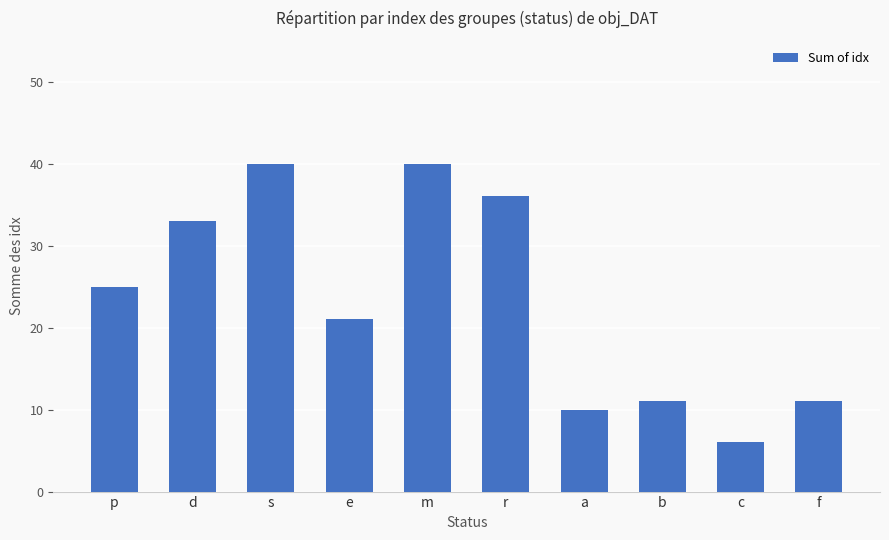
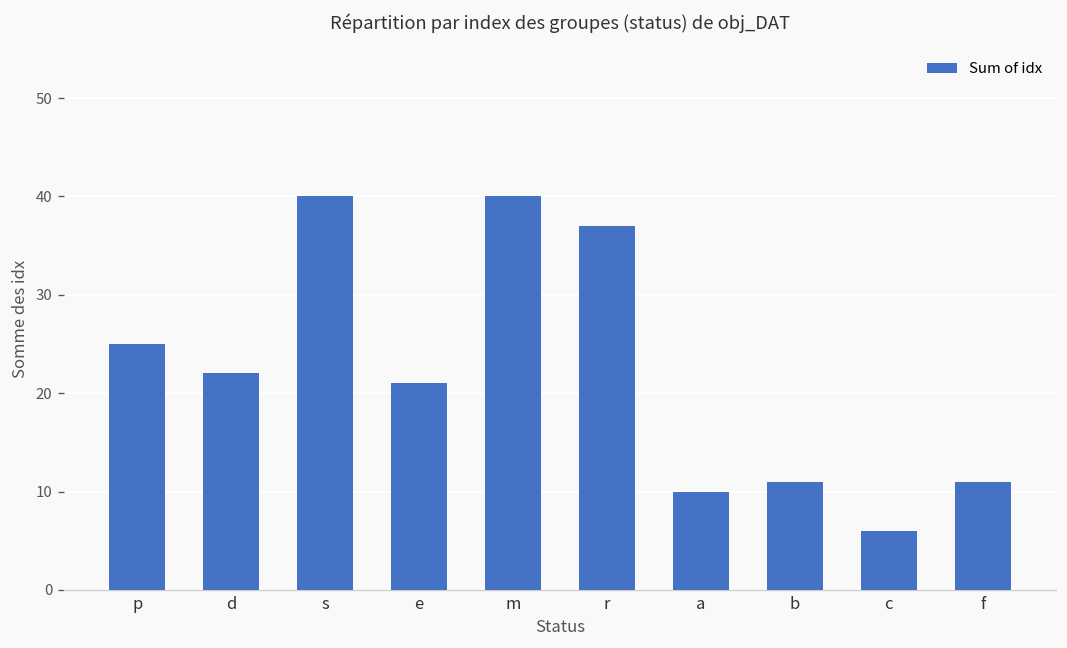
  {
    "p": 25,
-   "d": 33,
+   "d": 22,
    "s": 40,
    "e": 21,
    "m": 40,
-   "r": 36,
+   "r": 37,
    "a": 10,
    "b": 11,
    "c": 6,
    "f": 11
  }
